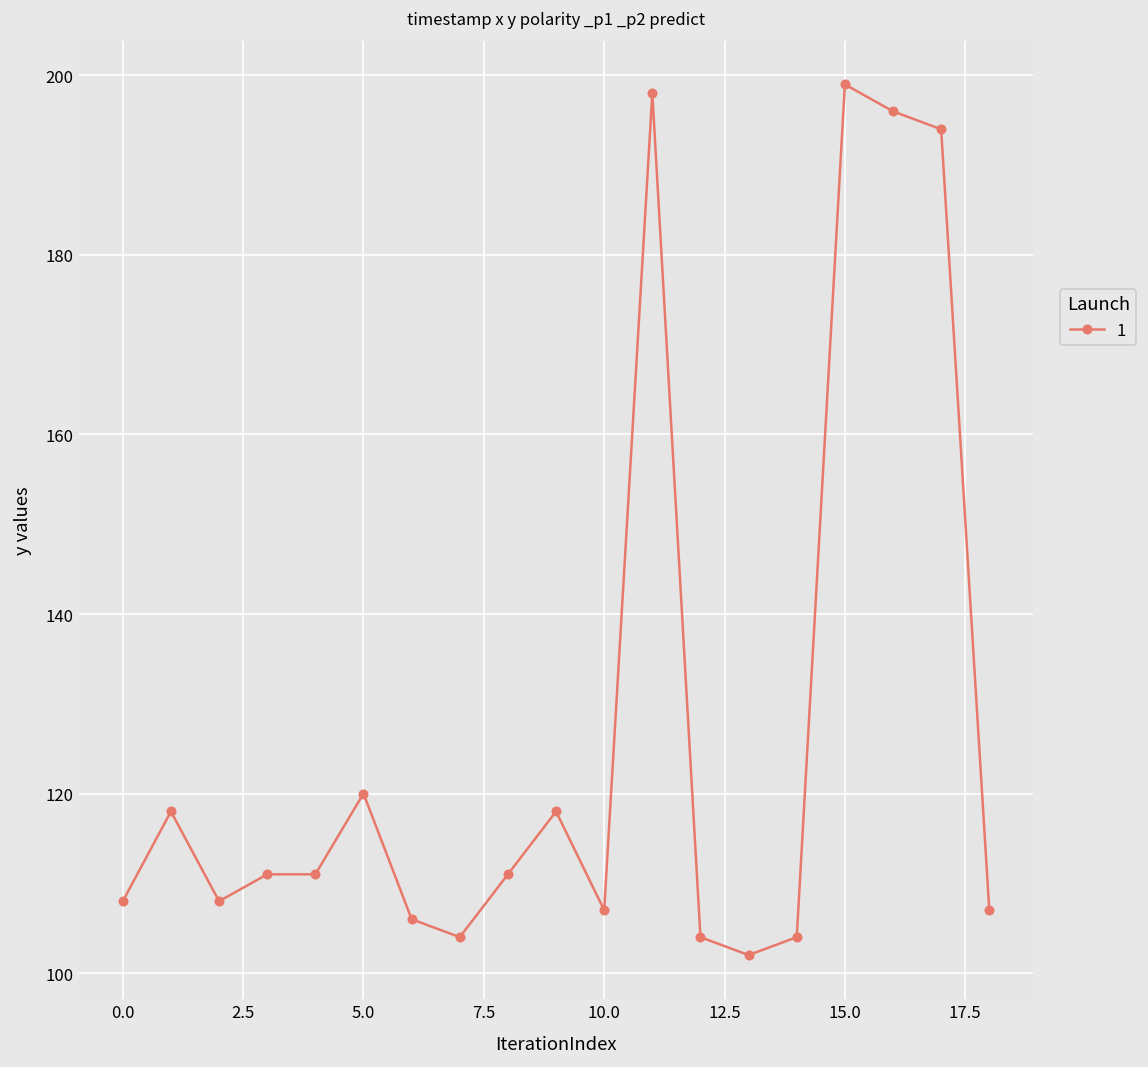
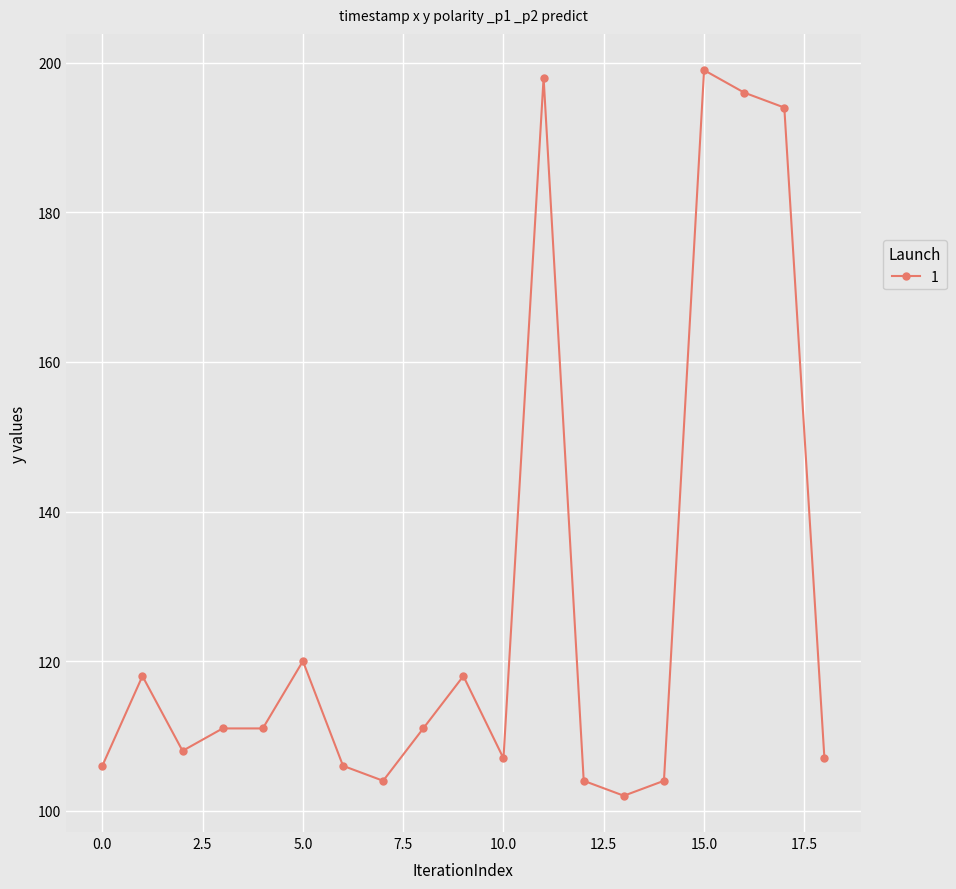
  {
-   "0.0": 108,
+   "0.0": 106,
    "5.0": 120,
    "10.0": 107,
    "15.0": 199
  }
